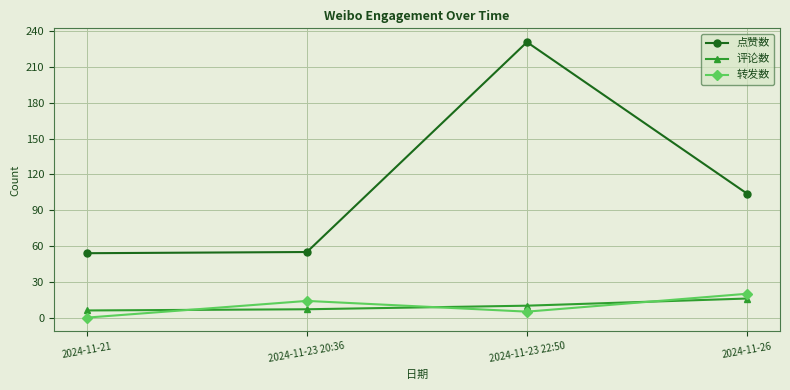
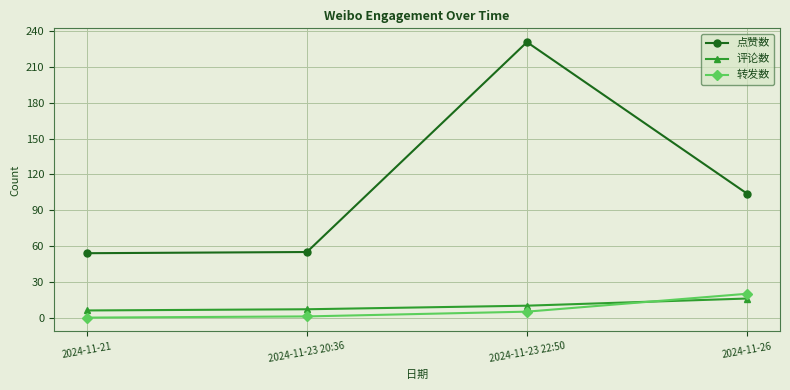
  {
    "转发数": {
      "2024-11-21": 0,
-     "2024-11-23 20:36": 14,
+     "2024-11-23 20:36": 1,
      "2024-11-23 22:50": 5,
      "2024-11-26": 20
    }
  }
